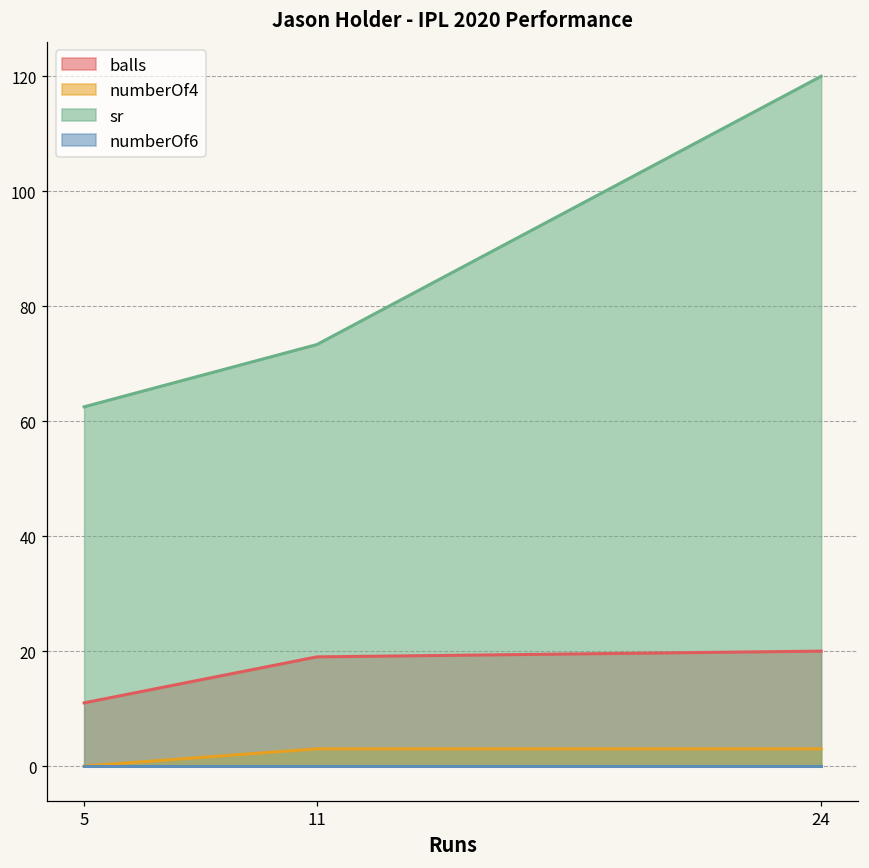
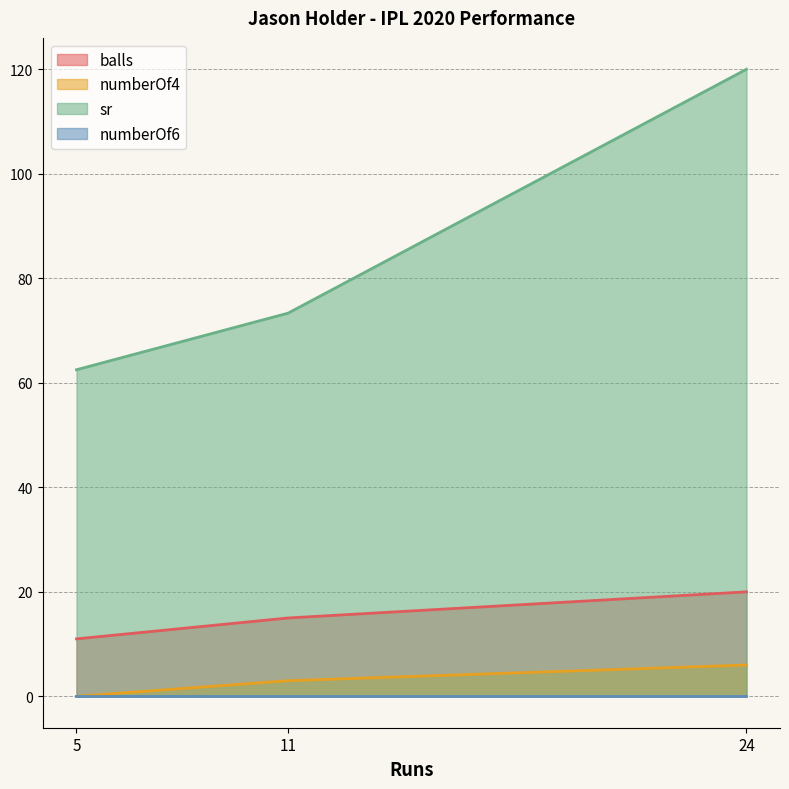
  {
    "balls": {
      "5": 11,
-     "11": 19,
+     "11": 15,
      "24": 20
    },
    "numberOf4": {
      "11": 3,
-     "24": 3
+     "24": 6
    }
  }
